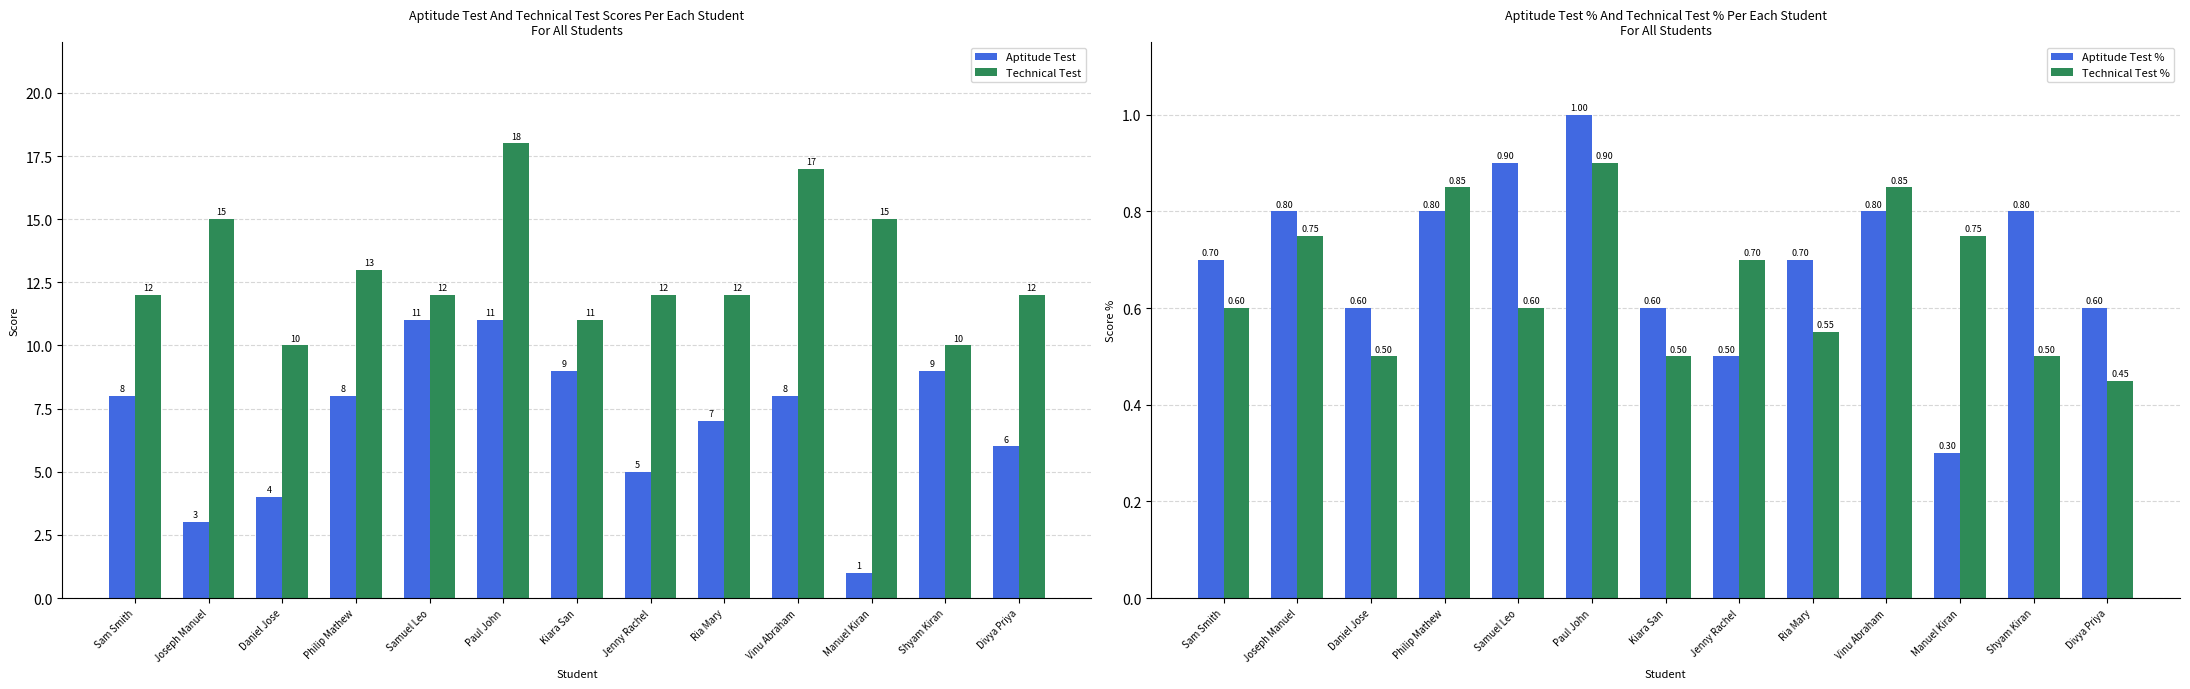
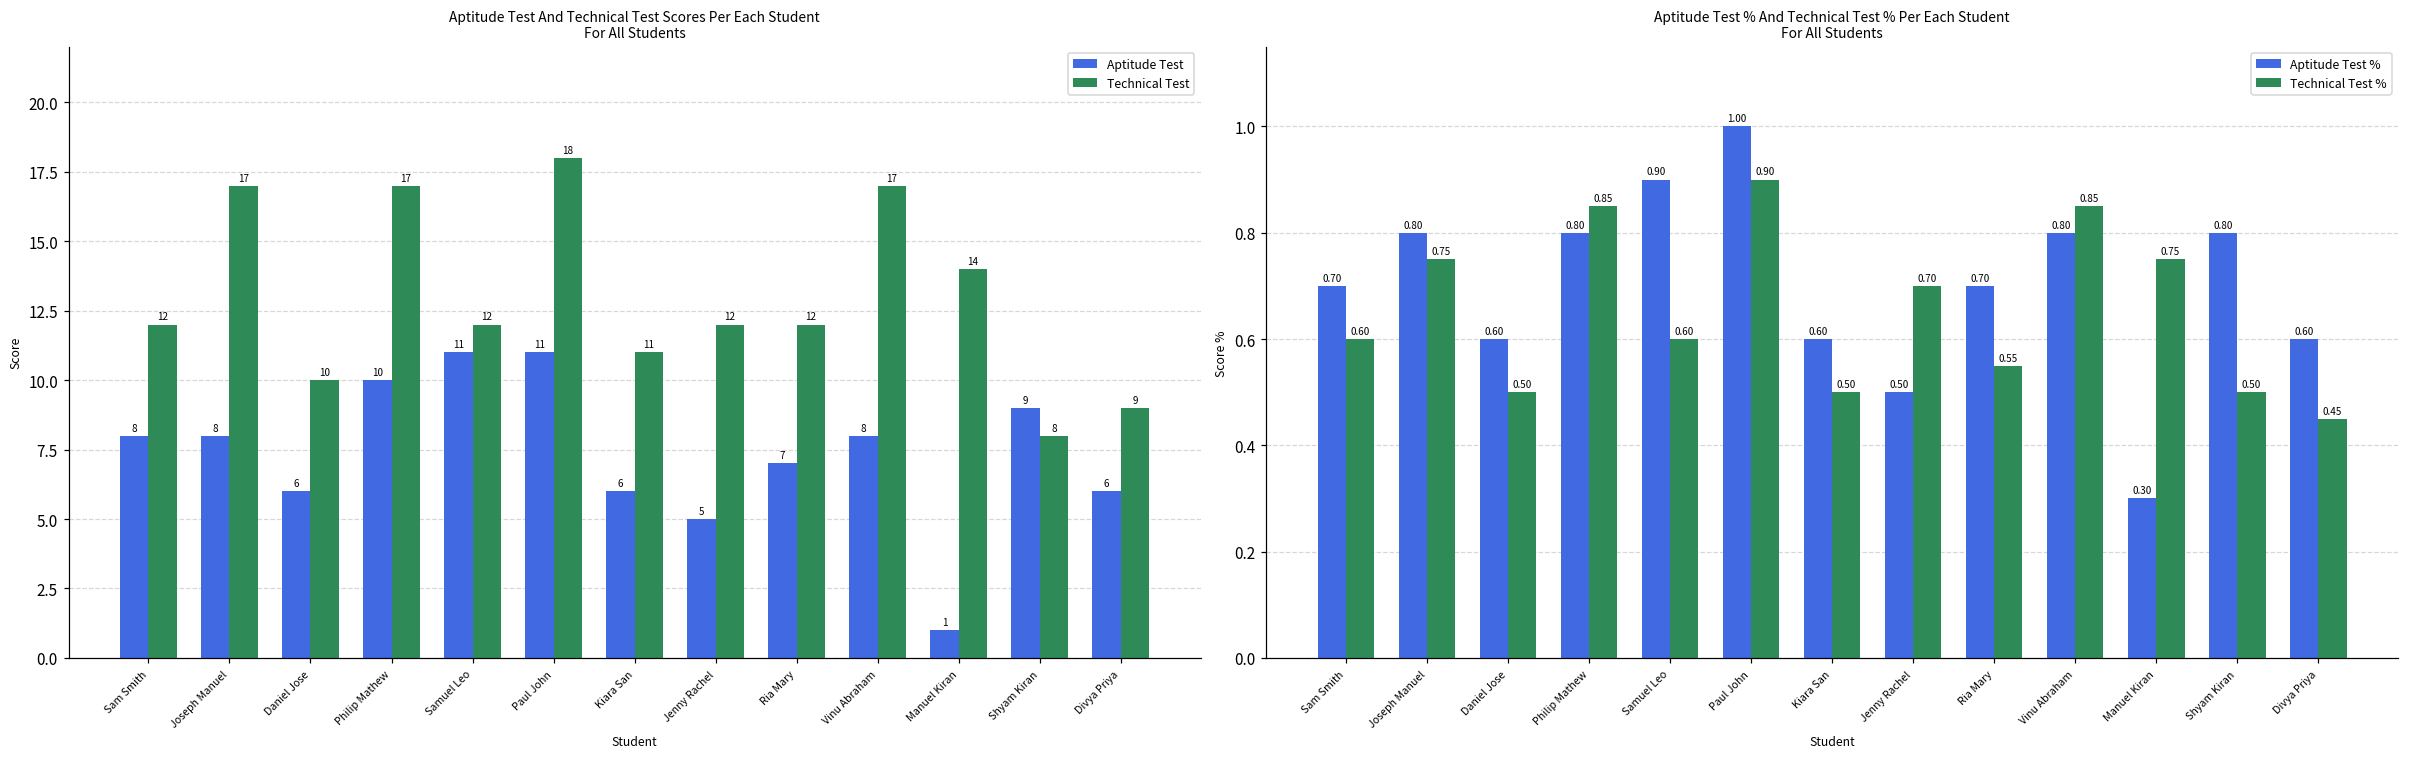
  {
    "Aptitude Test And Technical Test Scores Per Each Student For All Students": {
      "Aptitude Test": {
        "Sam Smith": 8,
-       "Joseph Manuel": 3,
-       "Daniel Jose": 4,
-       "Philip Mathew": 8,
+       "Joseph Manuel": 8,
+       "Daniel Jose": 6,
+       "Philip Mathew": 10,
        "Samuel Leo": 11,
        "Paul John": 11,
-       "Kiara San": 9,
+       "Kiara San": 6,
        "Jenny Rachel": 5,
        "Ria Mary": 7,
        "Vinu Abraham": 8,
        "Manuel Kiran": 1,
        "Shyam Kiran": 9,
        "Divya Priya": 6
      },
      "Technical Test": {
        "Sam Smith": 12,
-       "Joseph Manuel": 15,
+       "Joseph Manuel": 17,
        "Daniel Jose": 10,
-       "Philip Mathew": 13,
+       "Philip Mathew": 17,
        "Samuel Leo": 12,
        "Paul John": 18,
        "Kiara San": 11,
        "Jenny Rachel": 12,
        "Ria Mary": 12,
        "Vinu Abraham": 17,
-       "Manuel Kiran": 15,
-       "Shyam Kiran": 10,
-       "Divya Priya": 12
+       "Manuel Kiran": 14,
+       "Shyam Kiran": 8,
+       "Divya Priya": 9
      }
    },
    "Aptitude Test % And Technical Test % Per Each Student For All Students": {
      "Aptitude Test %": {
        "Sam Smith": 0.70,
        "Joseph Manuel": 0.80,
        "Daniel Jose": 0.60,
        "Philip Mathew": 0.80,
        "Samuel Leo": 0.90,
        "Paul John": 1.00,
        "Kiara San": 0.60,
        "Jenny Rachel": 0.50,
        "Ria Mary": 0.70,
        "Vinu Abraham": 0.80,
        "Manuel Kiran": 0.30,
        "Shyam Kiran": 0.80,
        "Divya Priya": 0.60
      },
      "Technical Test %": {
        "Sam Smith": 0.60,
        "Joseph Manuel": 0.75,
        "Daniel Jose": 0.50,
        "Philip Mathew": 0.85,
        "Samuel Leo": 0.60,
        "Paul John": 0.90,
        "Kiara San": 0.50,
        "Jenny Rachel": 0.70,
        "Ria Mary": 0.55,
        "Vinu Abraham": 0.85,
        "Manuel Kiran": 0.75,
        "Shyam Kiran": 0.50,
        "Divya Priya": 0.45
      }
    }
  }
